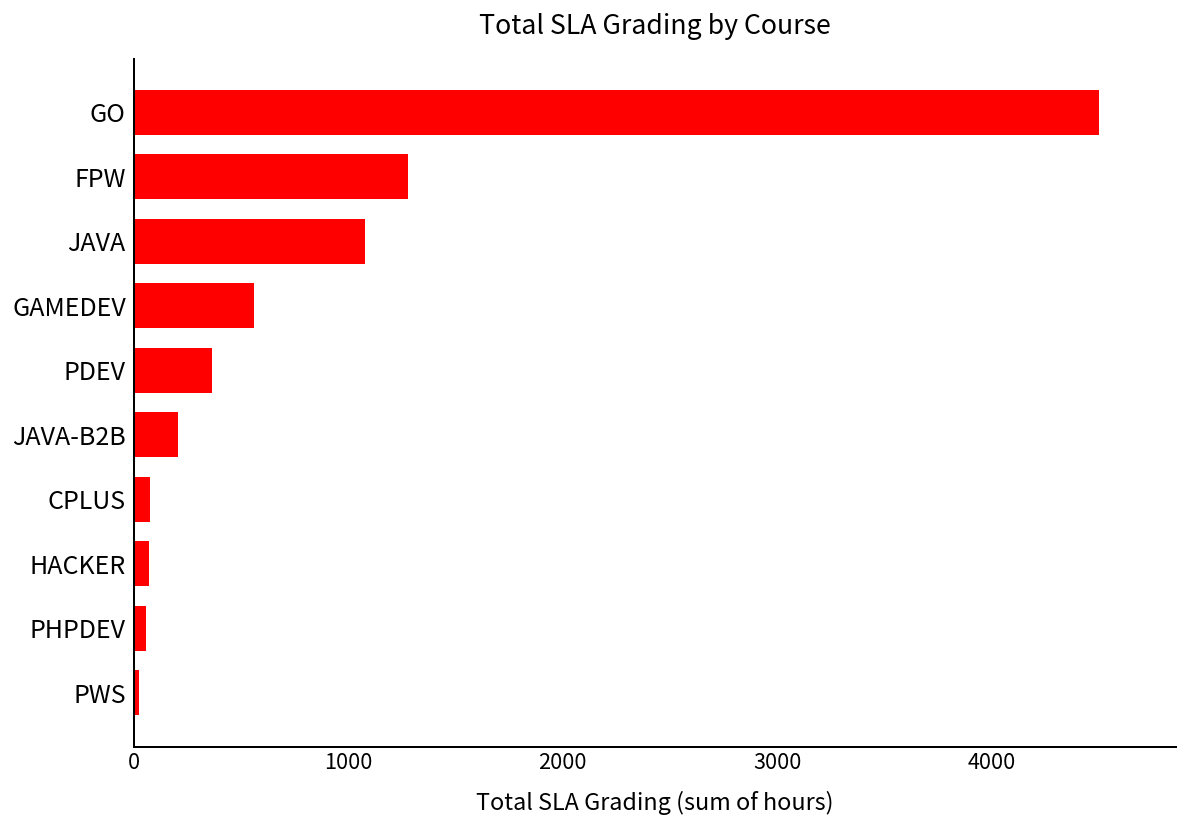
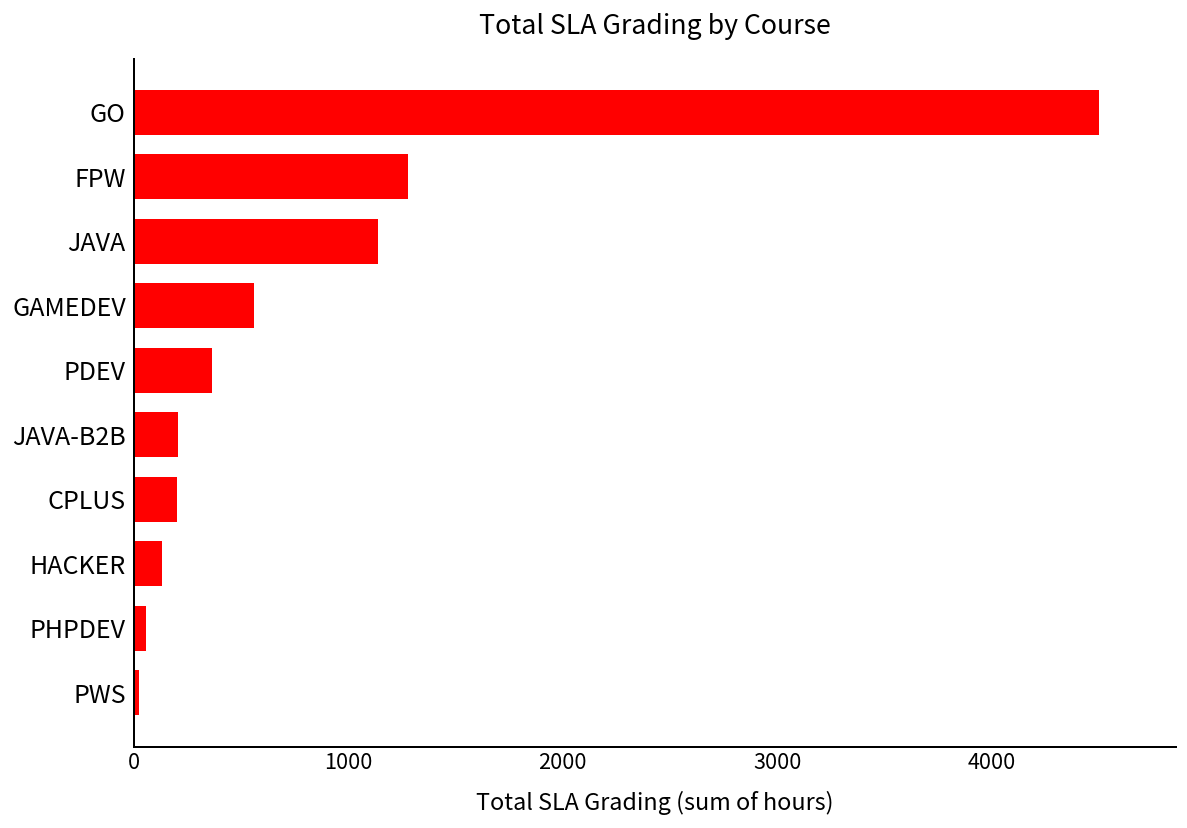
  {
    "GO": 4500,
    "FPW": 1280,
-   "JAVA": 1080,
+   "JAVA": 1140,
    "GAMEDEV": 560,
    "PDEV": 360,
    "JAVA-B2B": 210,
-   "CPLUS": 70,
-   "HACKER": 70,
+   "CPLUS": 200,
+   "HACKER": 130,
    "PHPDEV": 50,
    "PWS": 20
  }
